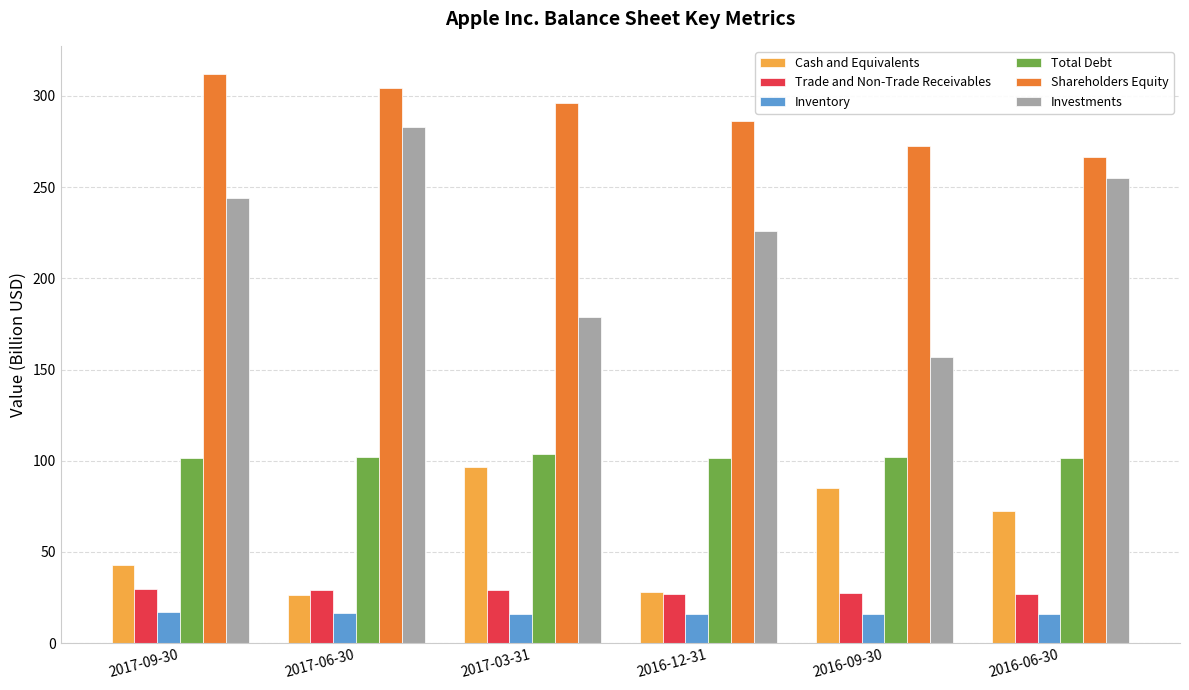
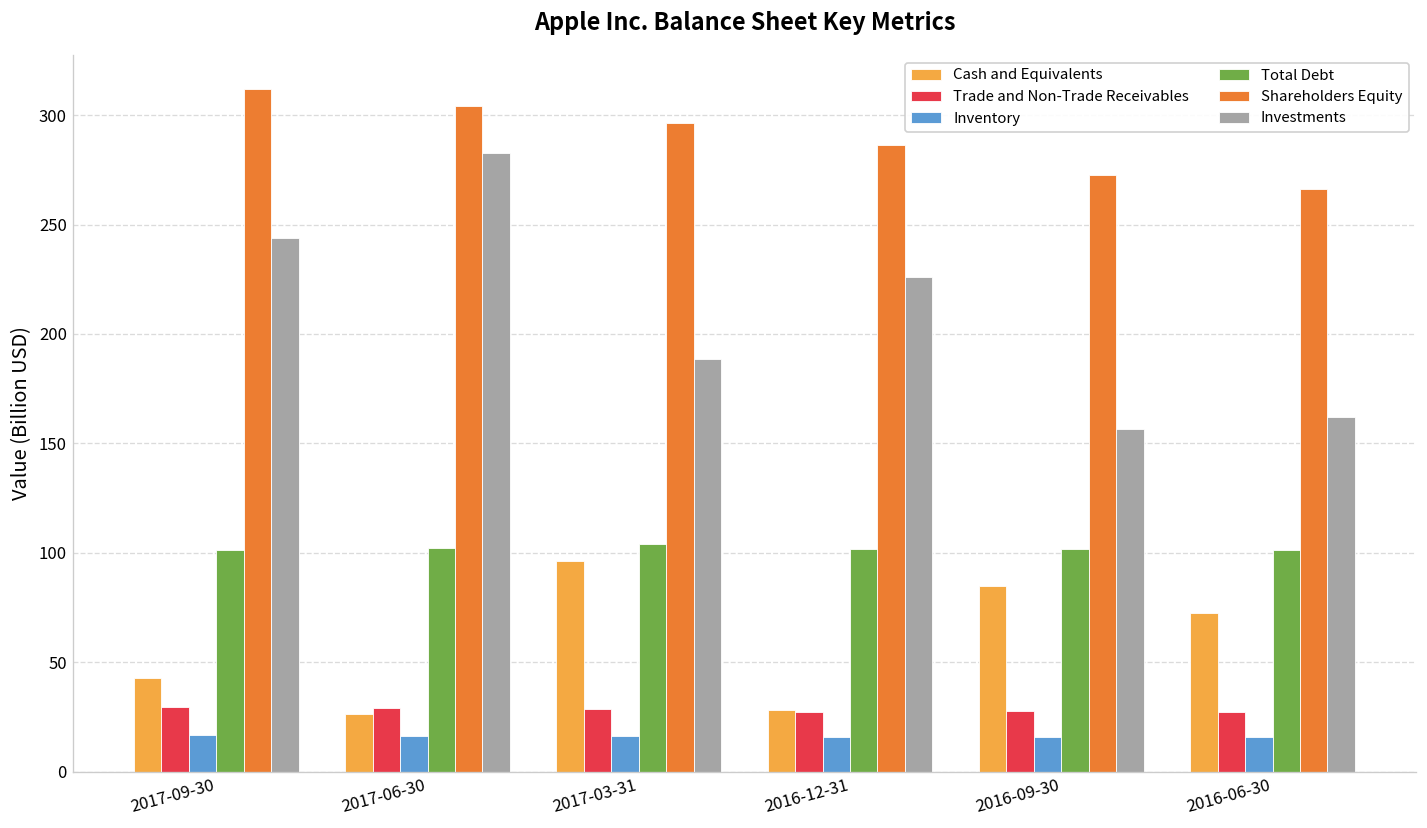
  {
    "Trade and Non-Trade Receivables": {
      "2017-09-30": 30,
      "2017-06-30": 29,
      "2017-03-31": 29,
      "2016-12-31": 27,
      "2016-09-30": 28,
      "2016-06-30": 27
    },
    "Inventory": {
      "2017-09-30": 17,
      "2017-06-30": 16,
      "2017-03-31": 16,
      "2016-12-31": 16,
      "2016-09-30": 16,
      "2016-06-30": 16
    },
    "Total Debt": {
      "2017-09-30": 101,
      "2017-06-30": 102,
      "2017-03-31": 104,
      "2016-12-31": 102,
      "2016-09-30": 102,
      "2016-06-30": 101
    },
    "Investments": {
      "2017-09-30": 244,
      "2017-06-30": 283,
-     "2017-03-31": 179,
+     "2017-03-31": 189,
      "2016-12-31": 226,
      "2016-09-30": 157,
-     "2016-06-30": 255
+     "2016-06-30": 162
    }
  }
